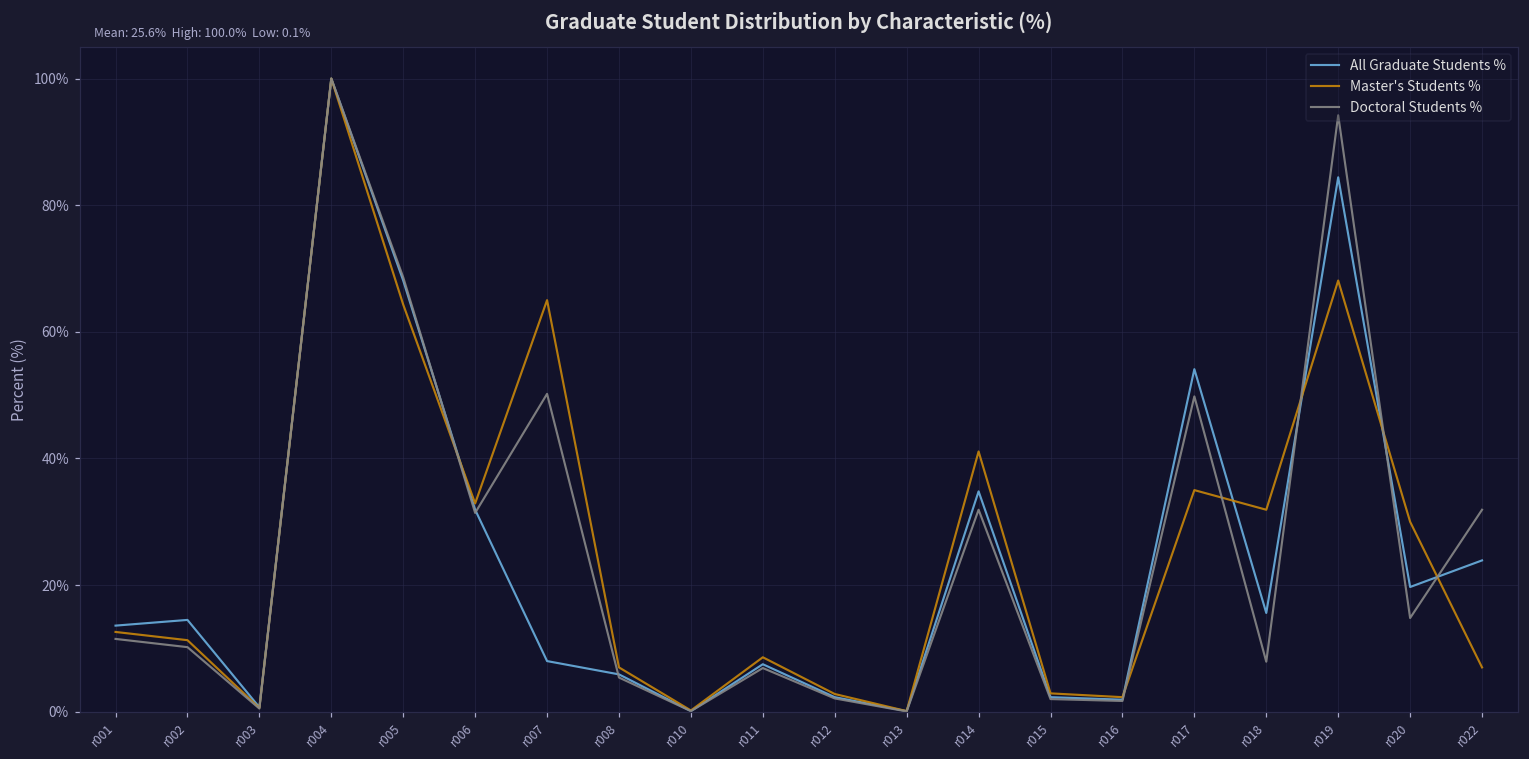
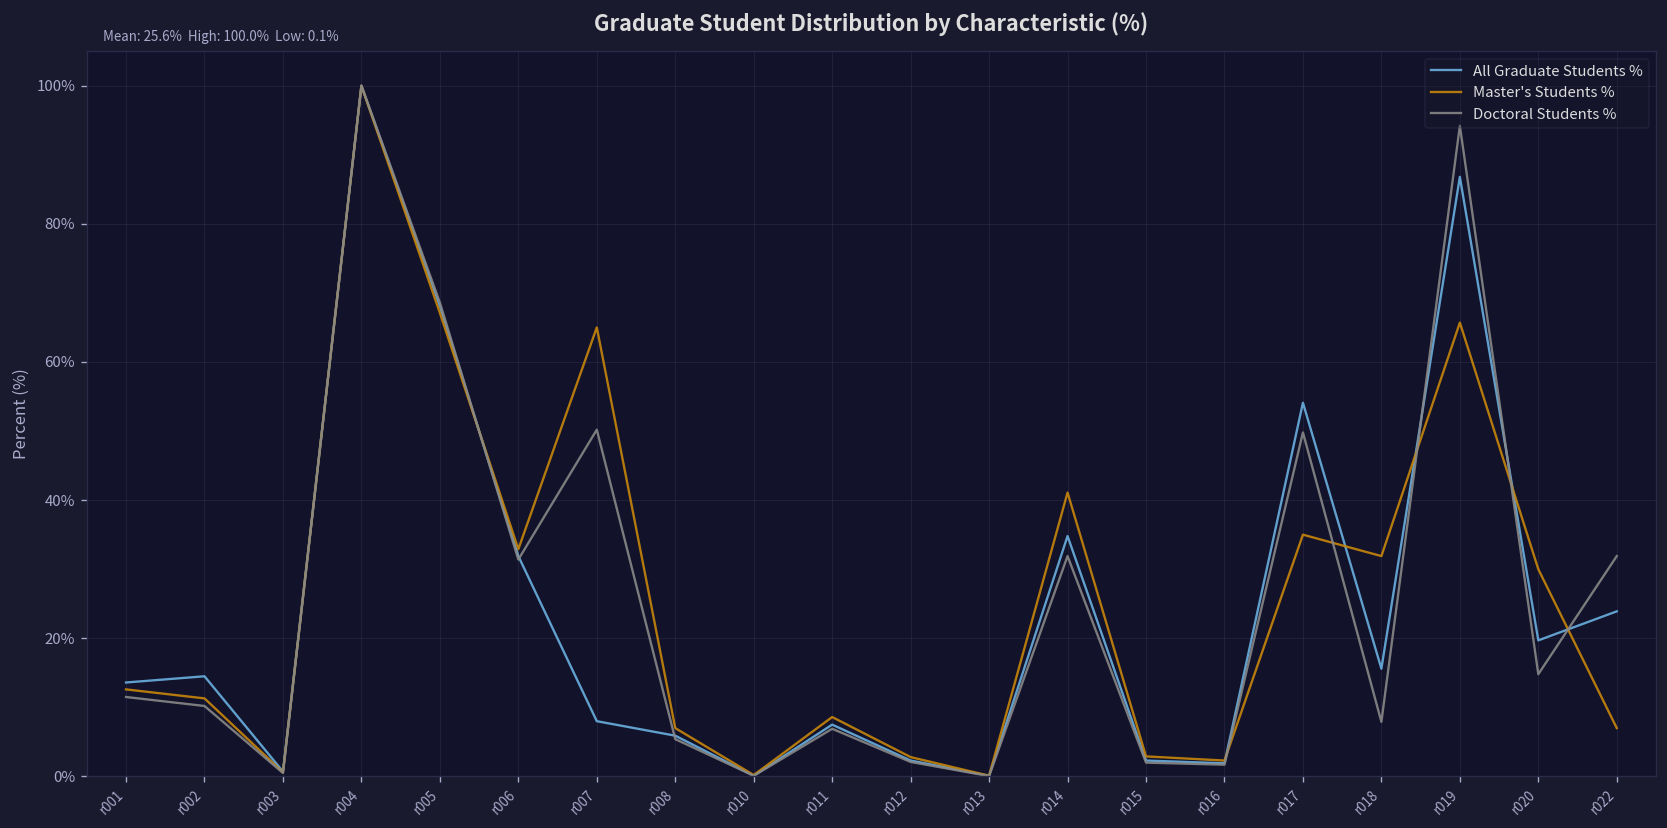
  {
    "All Graduate Students %": {
      "r001": "14%",
      "r002": "15%",
      "r005": "68%",
      "r006": "32%",
      "r007": "8%",
      "r008": "6%",
      "r011": "8%",
      "r014": "35%",
      "r017": "54%",
      "r018": "16%",
-     "r019": "84%",
+     "r019": "87%",
      "r020": "20%",
      "r022": "24%"
    },
    "Master's Students %": {
      "r001": "13%",
      "r002": "11%",
-     "r005": "64%",
+     "r005": "67%",
      "r006": "33%",
      "r007": "65%",
      "r008": "7%",
      "r011": "9%",
      "r012": "3%",
      "r014": "41%",
      "r015": "3%",
      "r017": "35%",
      "r018": "32%",
-     "r019": "68%",
+     "r019": "66%",
      "r020": "30%",
      "r022": "7%"
    },
    "Doctoral Students %": {
      "r001": "12%",
      "r002": "10%",
      "r005": "69%",
      "r006": "31%",
      "r007": "50%",
      "r008": "5%",
      "r011": "7%",
      "r014": "32%",
      "r017": "50%",
      "r018": "8%",
      "r020": "15%",
      "r022": "32%"
    }
  }
